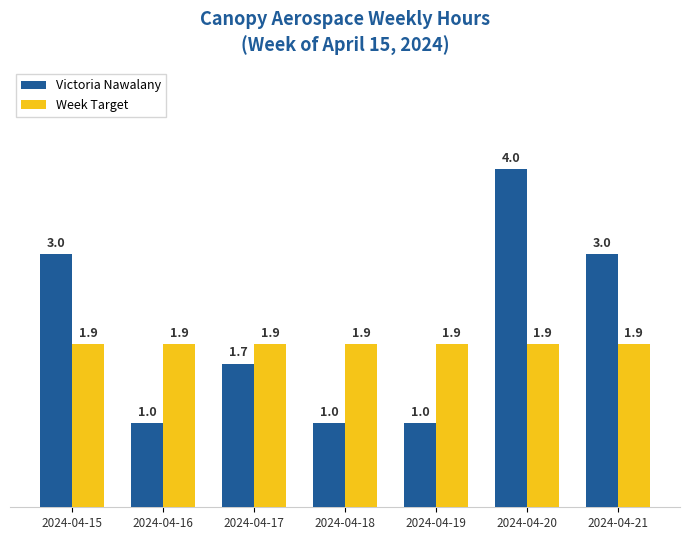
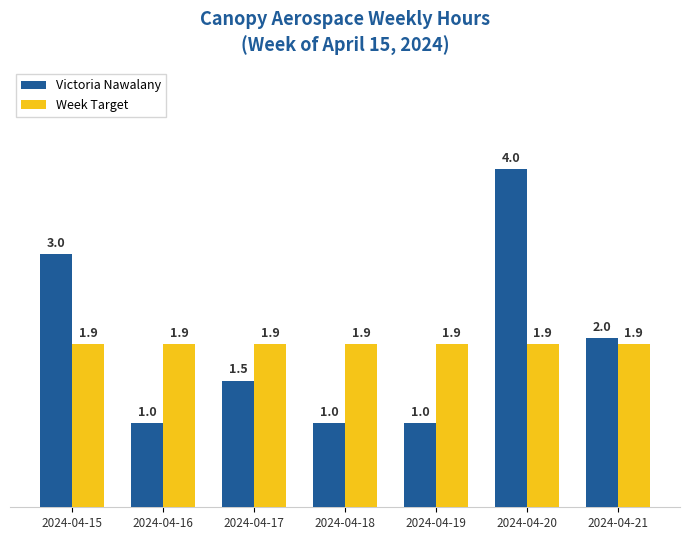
  {
    "Victoria Nawalany": {
      "2024-04-15": 3.0,
      "2024-04-16": 1.0,
-     "2024-04-17": 1.7,
+     "2024-04-17": 1.5,
      "2024-04-18": 1.0,
      "2024-04-19": 1.0,
      "2024-04-20": 4.0,
-     "2024-04-21": 3.0
+     "2024-04-21": 2.0
    },
    "Week Target": {
      "2024-04-15": 1.9,
      "2024-04-16": 1.9,
      "2024-04-17": 1.9,
      "2024-04-18": 1.9,
      "2024-04-19": 1.9,
      "2024-04-20": 1.9,
      "2024-04-21": 1.9
    }
  }
